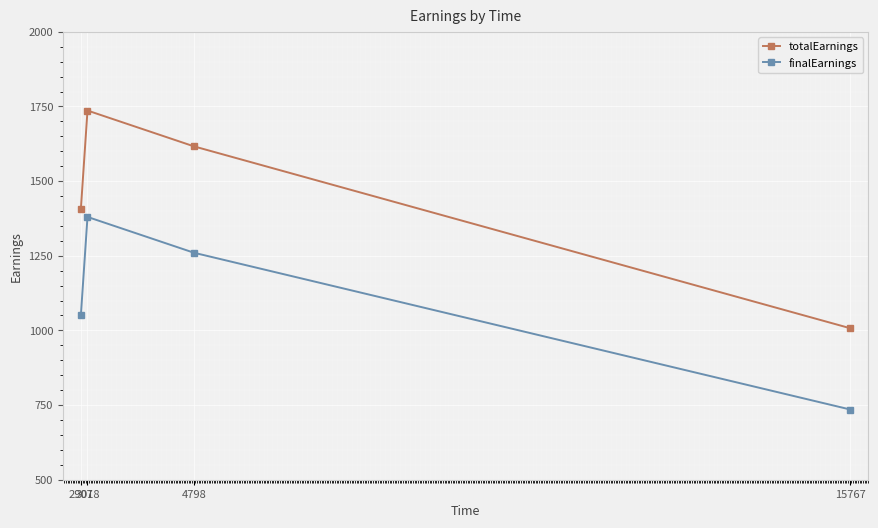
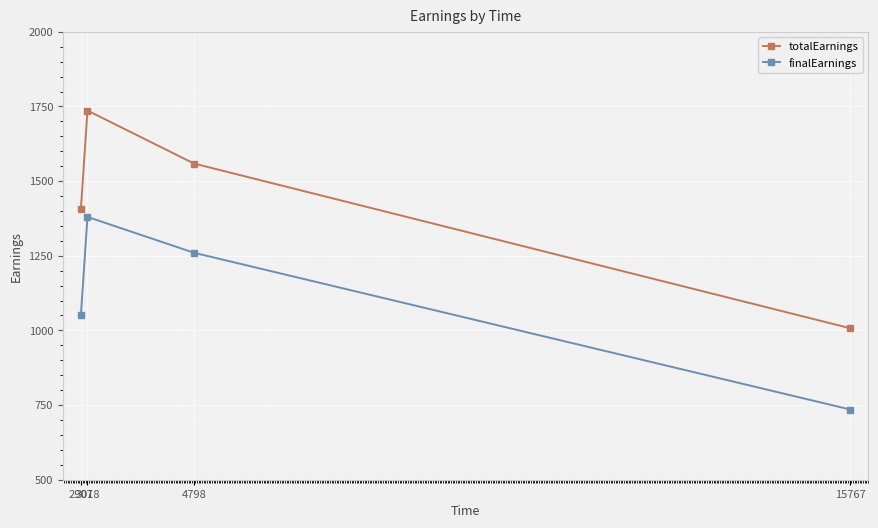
  {
    "totalEarnings": {
-     "4798": 1620,
+     "4798": 1560,
      "15767": 1010
    },
    "finalEarnings": {
      "4798": 1260,
      "15767": 740
    }
  }
